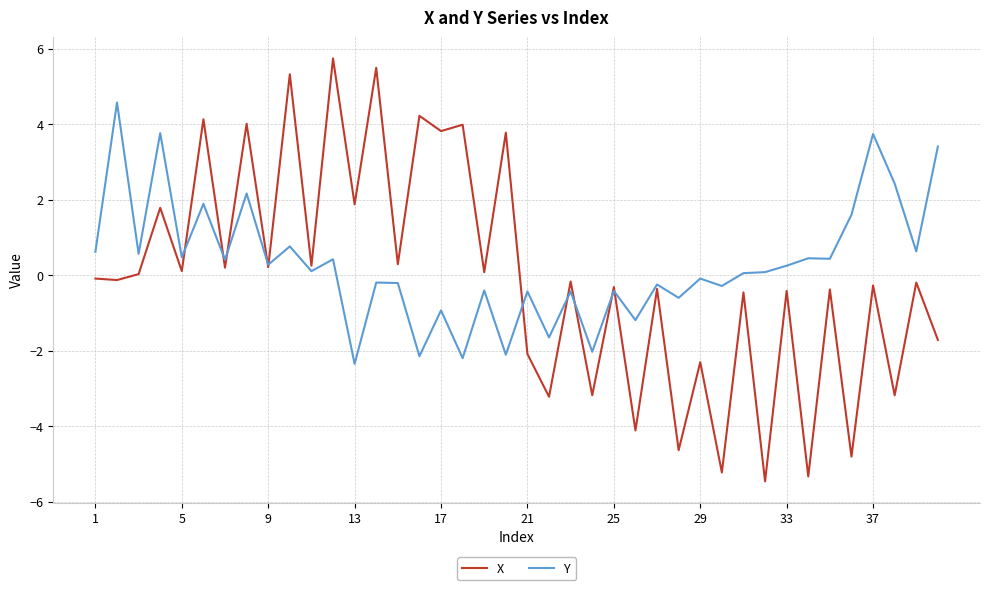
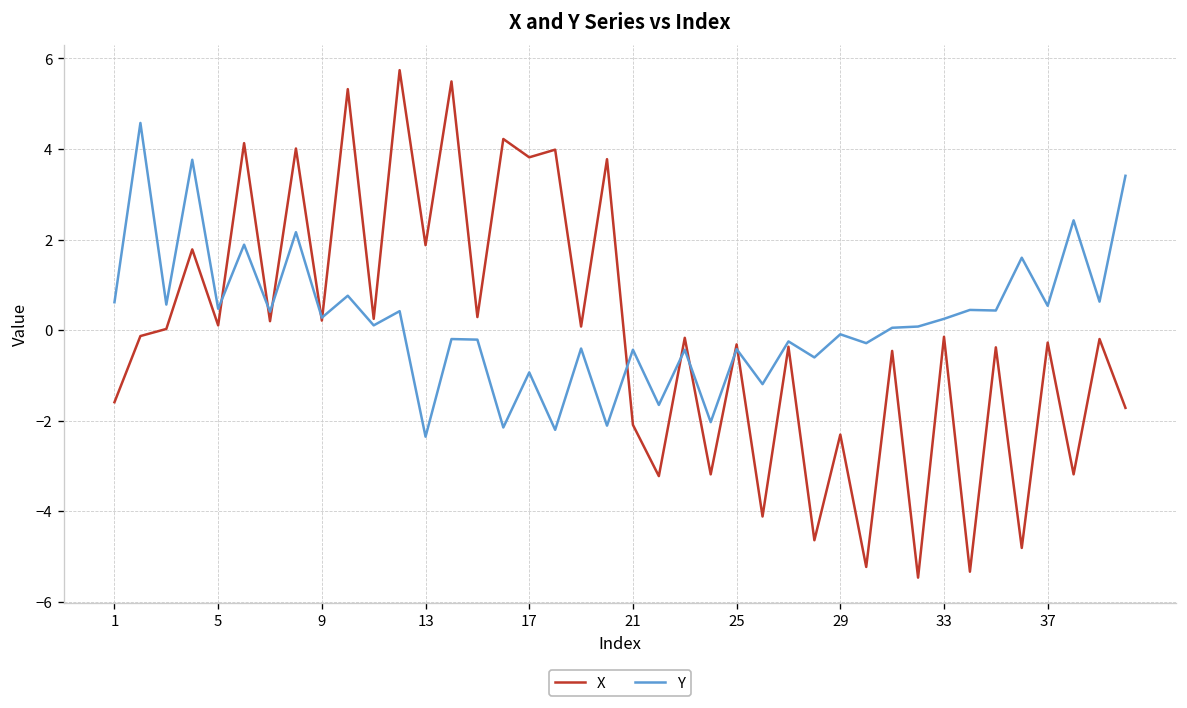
  {
    "X": {
-     "1": -0.1,
+     "1": -1.6,
      "5": 0.1,
      "13": 1.9,
      "17": 3.8,
      "21": -2.1,
      "25": -0.3,
      "29": -2.3,
-     "33": -0.4,
+     "33": -0.1,
      "37": -0.3
    },
    "Y": {
      "1": 0.6,
      "5": 0.5,
      "13": -2.4,
      "17": -0.9,
      "21": -0.4,
      "25": -0.4,
      "29": -0.1,
      "33": 0.2,
-     "37": 3.7
+     "37": 0.5
    }
  }
